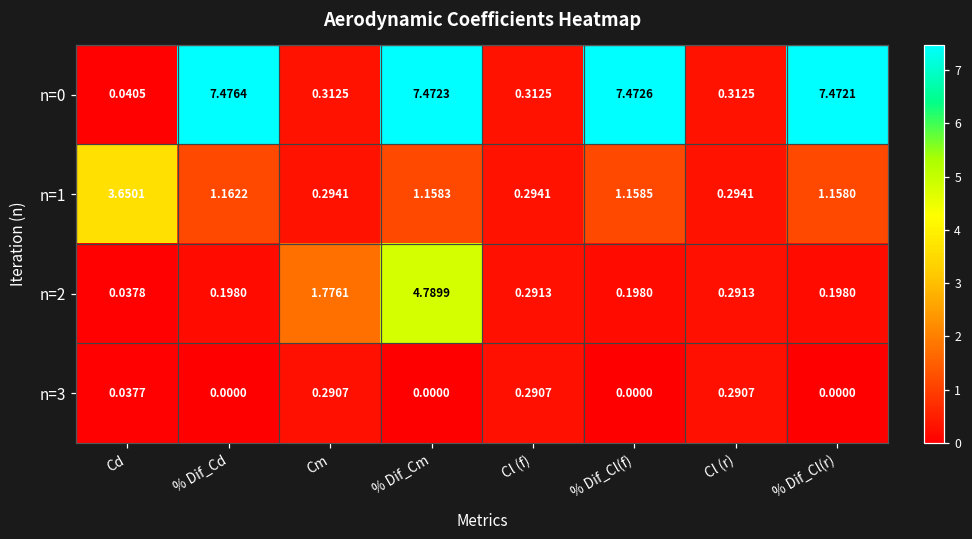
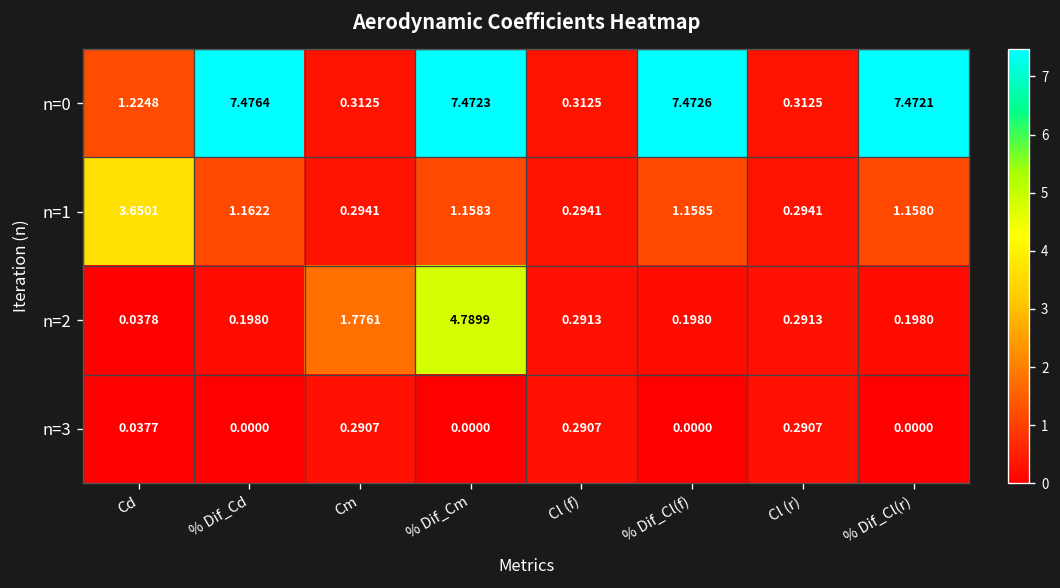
  {
    "n=0": {
-     "Cd": 0.0405,
+     "Cd": 1.2248,
      "% Dif_Cd": 7.4764,
      "Cm": 0.3125,
      "% Dif_Cm": 7.4723,
      "Cl (f)": 0.3125,
      "% Dif_Cl(f)": 7.4726,
      "Cl (r)": 0.3125,
      "% Dif_Cl(r)": 7.4721
    },
    "n=1": {
      "Cd": 3.6501,
      "% Dif_Cd": 1.1622,
      "Cm": 0.2941,
      "% Dif_Cm": 1.1583,
      "Cl (f)": 0.2941,
      "% Dif_Cl(f)": 1.1585,
      "Cl (r)": 0.2941,
      "% Dif_Cl(r)": 1.1580
    },
    "n=2": {
      "Cd": 0.0378,
      "% Dif_Cd": 0.1980,
      "Cm": 1.7761,
      "% Dif_Cm": 4.7899,
      "Cl (f)": 0.2913,
      "% Dif_Cl(f)": 0.1980,
      "Cl (r)": 0.2913,
      "% Dif_Cl(r)": 0.1980
    },
    "n=3": {
      "Cd": 0.0377,
      "% Dif_Cd": 0.0000,
      "Cm": 0.2907,
      "% Dif_Cm": 0.0000,
      "Cl (f)": 0.2907,
      "% Dif_Cl(f)": 0.0000,
      "Cl (r)": 0.2907,
      "% Dif_Cl(r)": 0.0000
    }
  }
